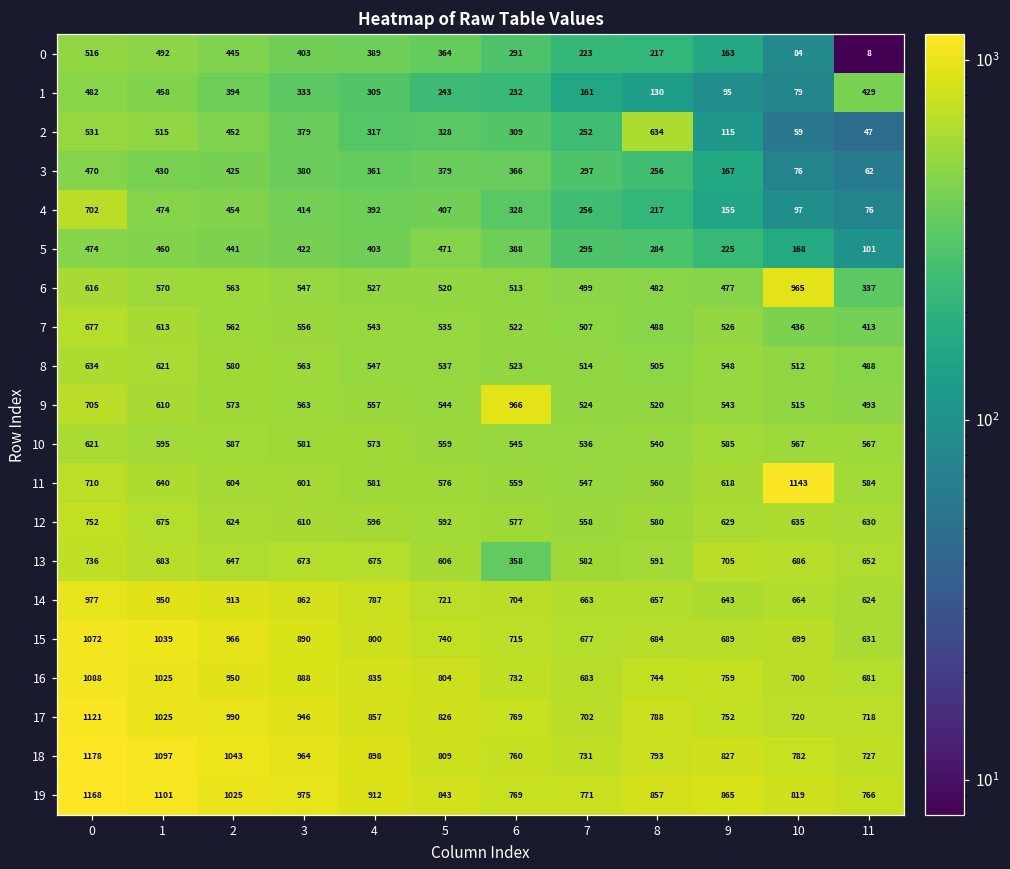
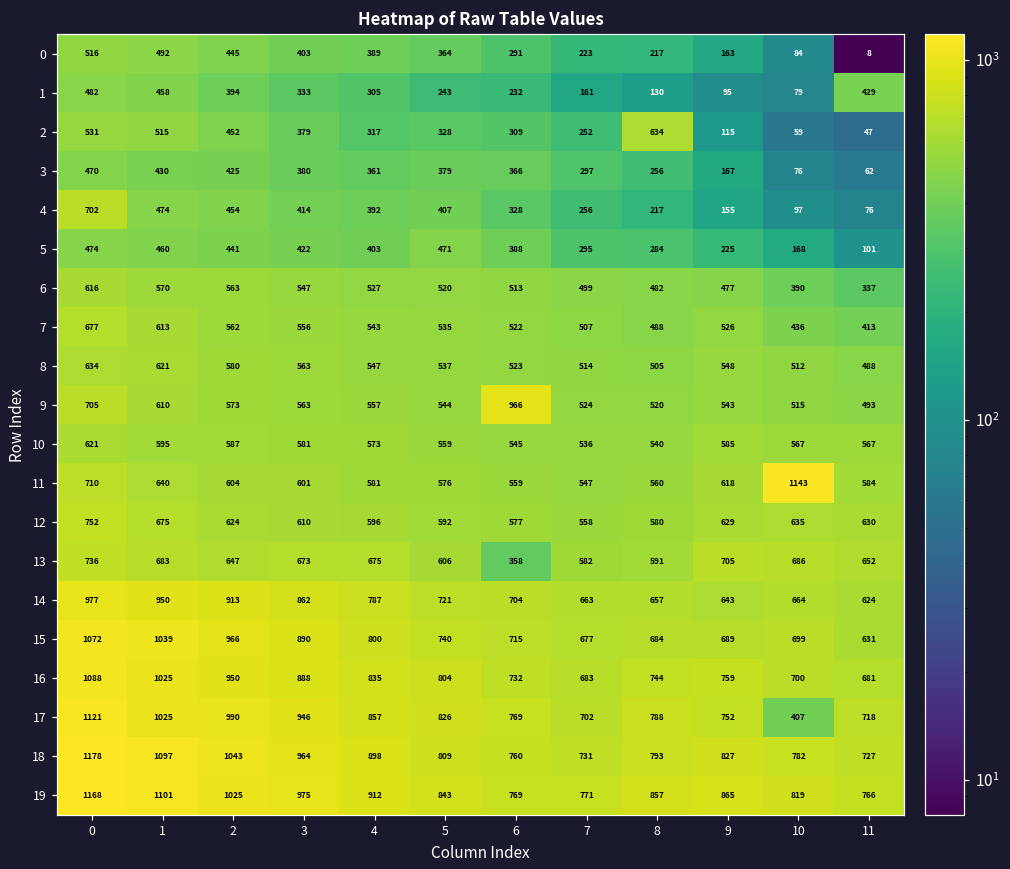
  {
    "6": {
      "0": 616,
      "1": 570,
      "2": 563,
      "3": 547,
      "4": 527,
      "5": 520,
      "6": 513,
      "7": 499,
      "8": 482,
      "9": 477,
-     "10": 965,
+     "10": 390,
      "11": 337
    },
    "17": {
      "0": 1121,
      "1": 1025,
      "2": 990,
      "3": 946,
      "4": 857,
      "5": 826,
      "6": 769,
      "7": 702,
      "8": 788,
      "9": 752,
-     "10": 720,
+     "10": 407,
      "11": 718
    }
  }
